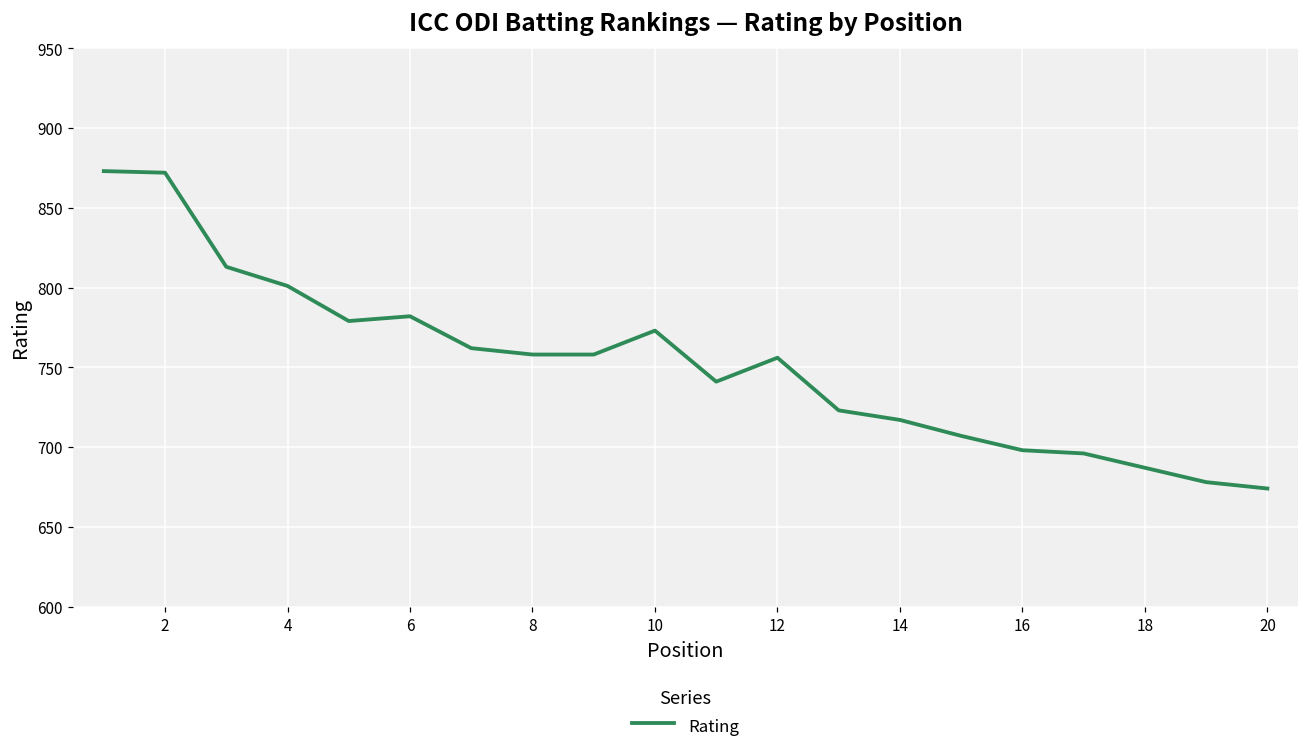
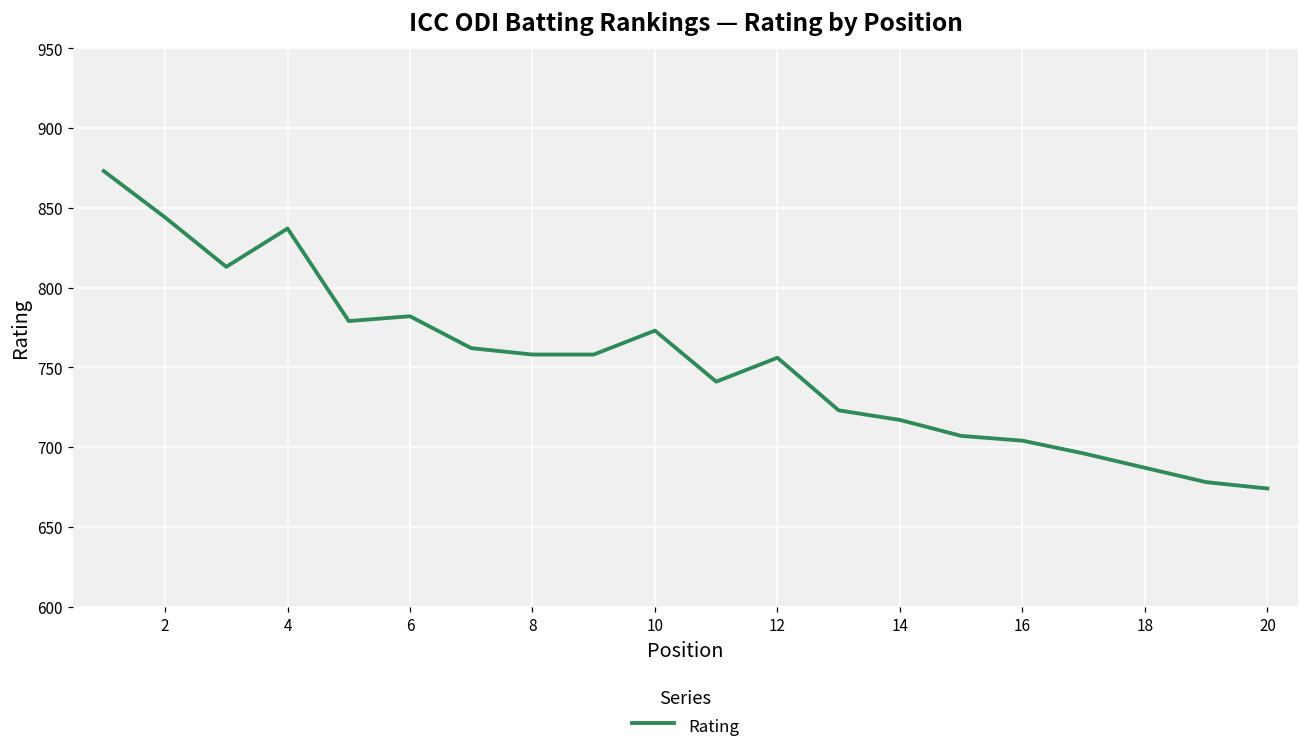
  {
-   "2": 872,
-   "4": 801,
+   "2": 844,
+   "4": 837,
    "6": 782,
    "8": 758,
    "10": 773,
    "12": 756,
    "14": 717,
-   "16": 698,
+   "16": 704,
    "18": 687,
    "20": 674
  }
